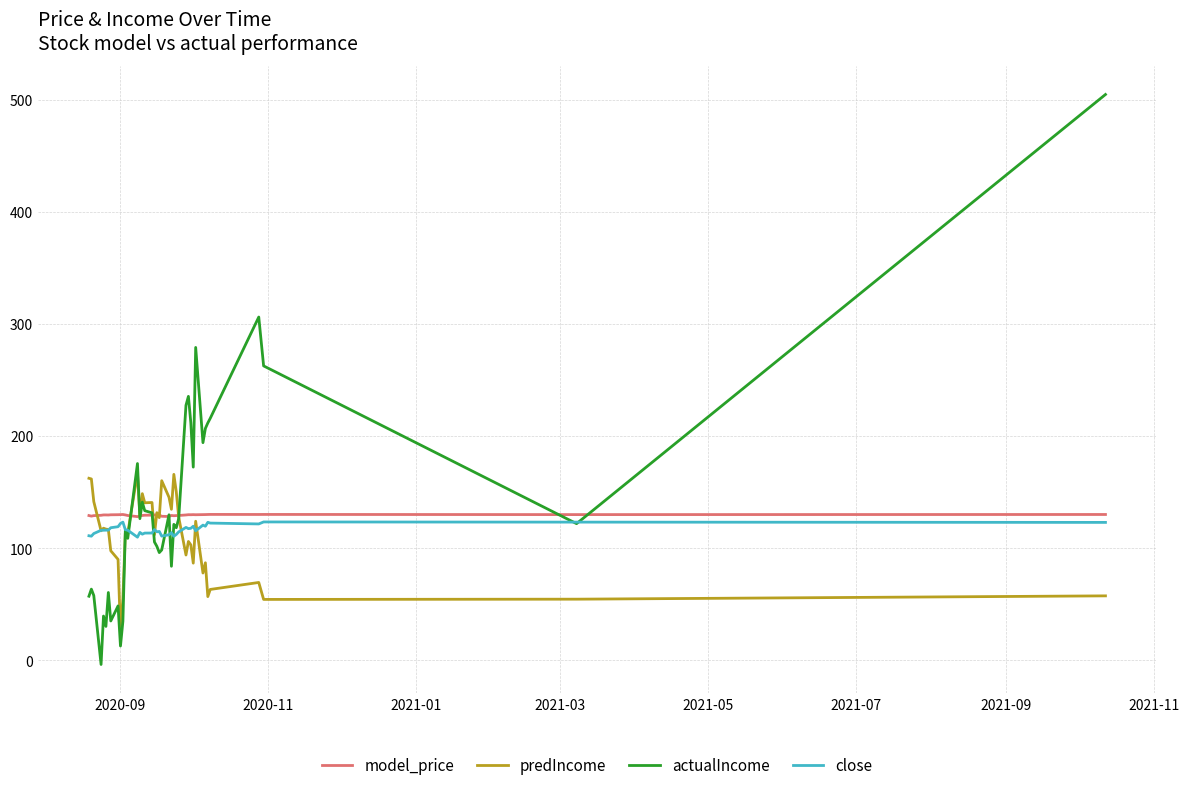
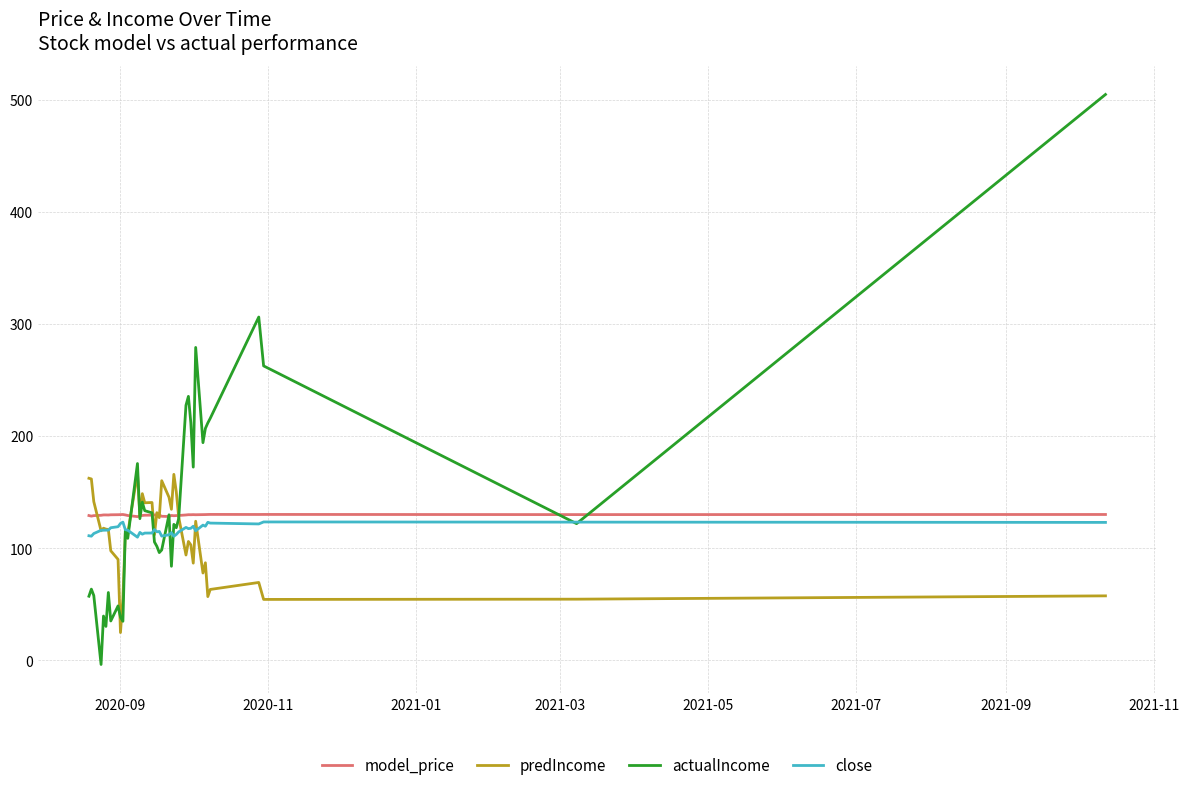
  {
    "model_price": {
      "2020-09": 130
    },
    "predIncome": {
      "2020-09": 25
    },
    "actualIncome": {
-     "2020-09": 13
+     "2020-09": 38
    },
    "close": {
      "2020-09": 122
    }
  }
